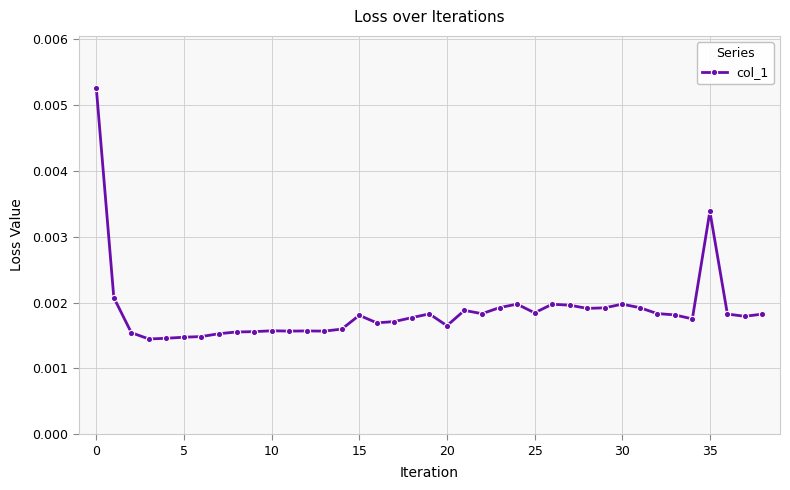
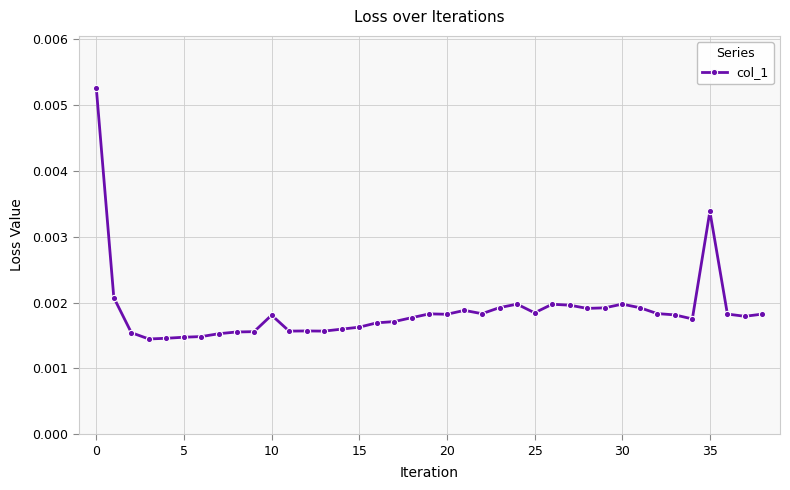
  {
    "0": 0.0053,
    "5": 0.0015,
-   "10": 0.0016,
-   "15": 0.0018,
-   "20": 0.0016,
+   "10": 0.0018,
+   "15": 0.0016,
+   "20": 0.0018,
    "25": 0.0018,
    "30": 0.0020,
    "35": 0.0034
  }
